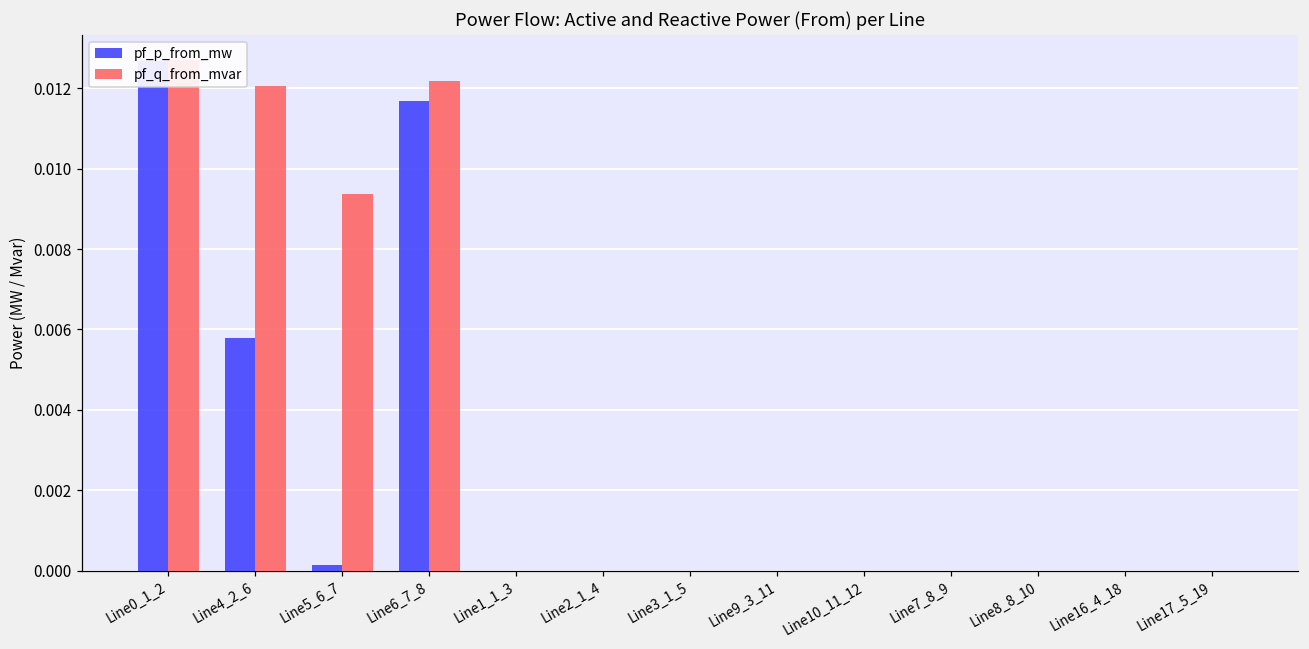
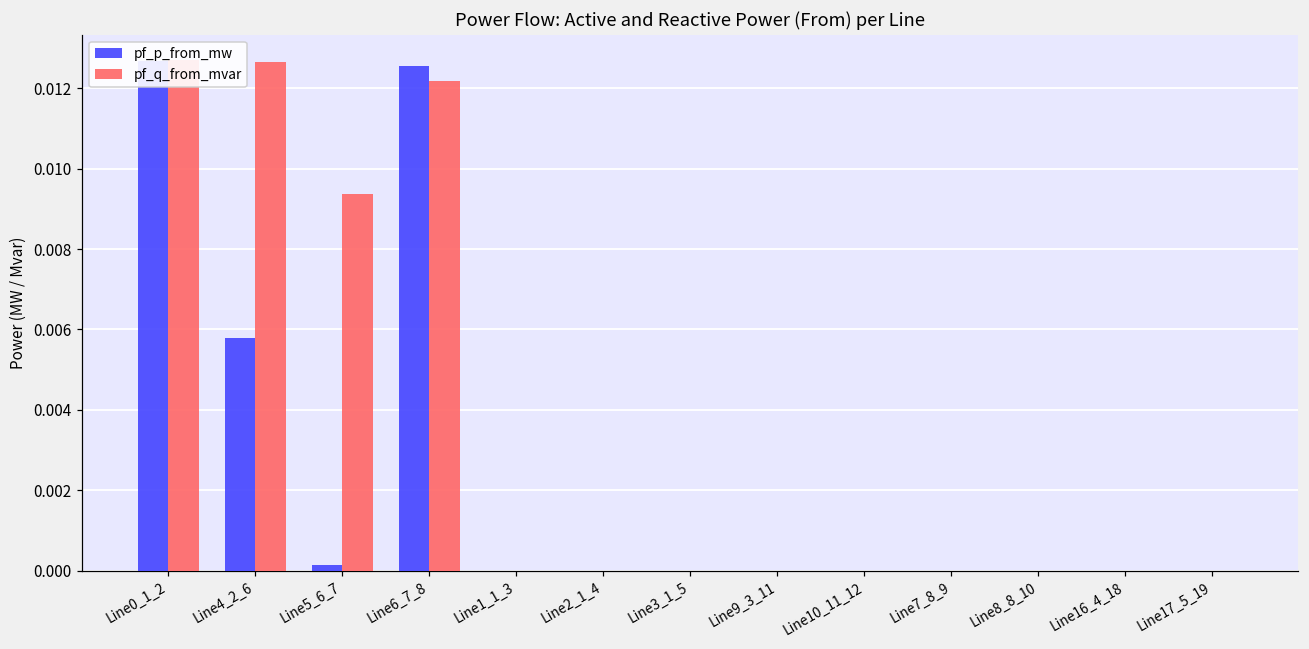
  {
    "pf_p_from_mw": {
      "Line4_2_6": 0.0058,
      "Line5_6_7": 0.0001,
-     "Line6_7_8": 0.0117,
+     "Line6_7_8": 0.0125,
      "Line1_1_3": 0.0000,
      "Line2_1_4": 0.0000,
      "Line3_1_5": 0.0000,
      "Line9_3_11": 0.0000,
      "Line10_11_12": 0.0000,
      "Line16_4_18": 0.0000,
      "Line17_5_19": 0.0000
    },
    "pf_q_from_mvar": {
-     "Line4_2_6": 0.0121,
+     "Line4_2_6": 0.0126,
      "Line5_6_7": 0.0094,
      "Line6_7_8": 0.0122,
      "Line1_1_3": 0.0000,
      "Line2_1_4": 0.0000,
      "Line3_1_5": 0.0000,
      "Line9_3_11": 0.0000,
      "Line10_11_12": 0.0000,
      "Line16_4_18": 0.0000,
      "Line17_5_19": 0.0000
    }
  }
